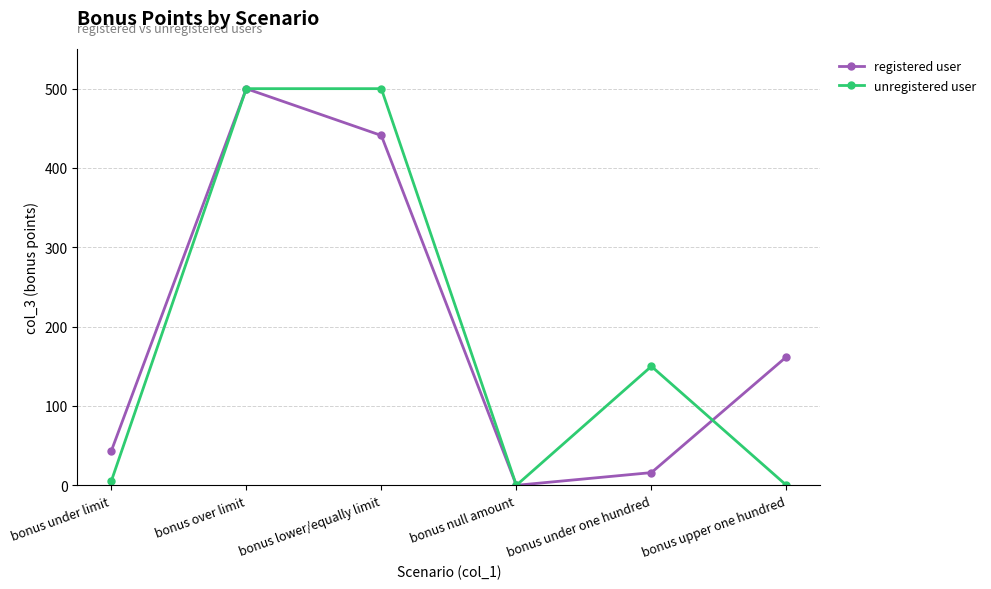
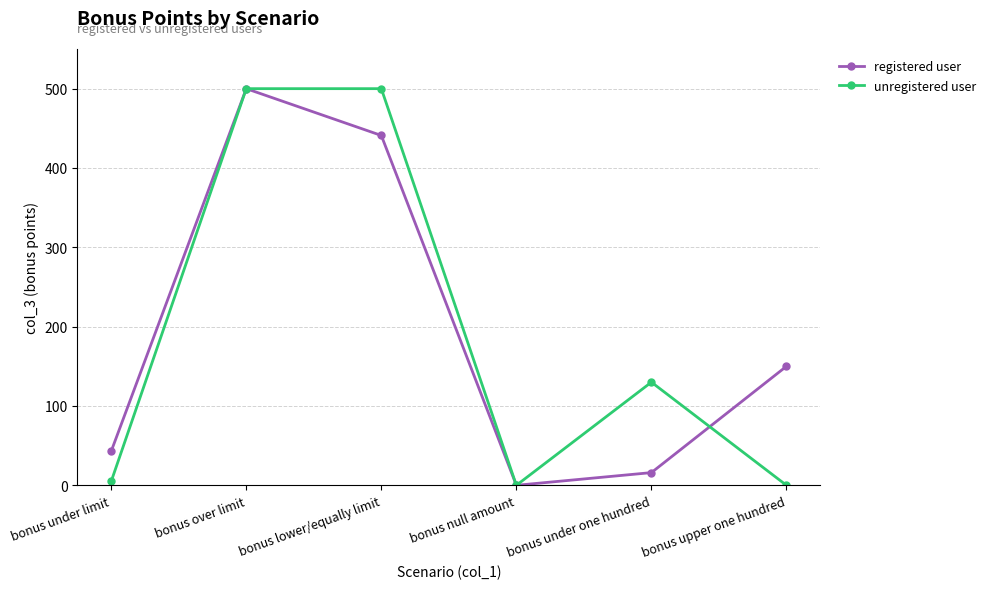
  {
    "registered user": {
      "bonus under limit": 40,
      "bonus lower/equally limit": 440,
      "bonus under one hundred": 20,
-     "bonus upper one hundred": 160
+     "bonus upper one hundred": 150
    },
    "unregistered user": {
      "bonus under limit": 10,
      "bonus lower/equally limit": 500,
-     "bonus under one hundred": 150,
+     "bonus under one hundred": 130,
      "bonus upper one hundred": 0
    }
  }
